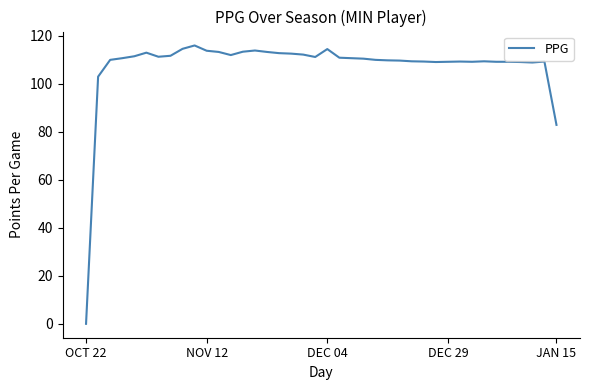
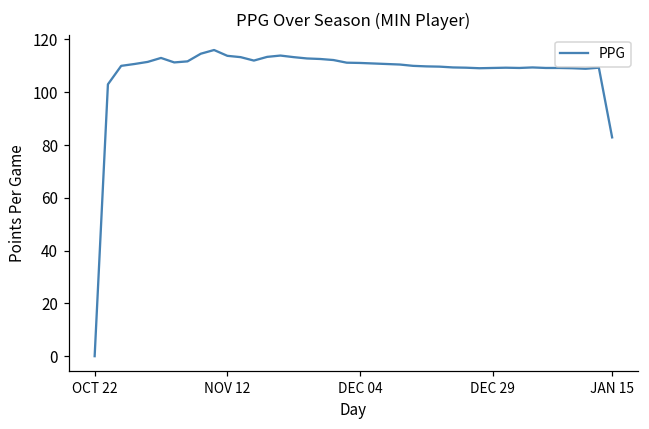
  {
    "OCT 22": 0,
    "NOV 12": 114,
-   "DEC 04": 115,
+   "DEC 04": 111,
    "DEC 29": 109,
    "JAN 15": 83
  }
